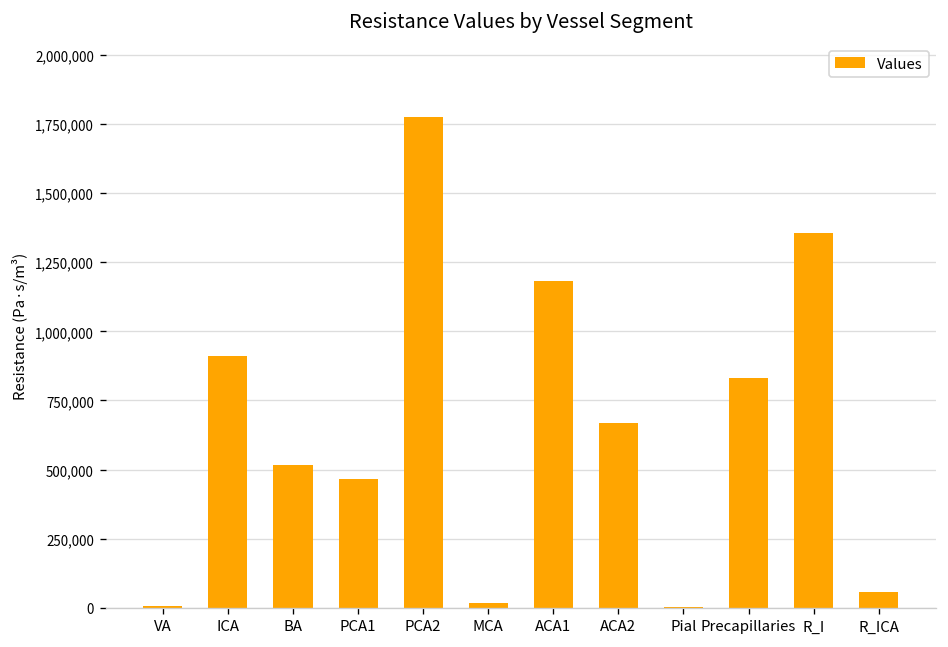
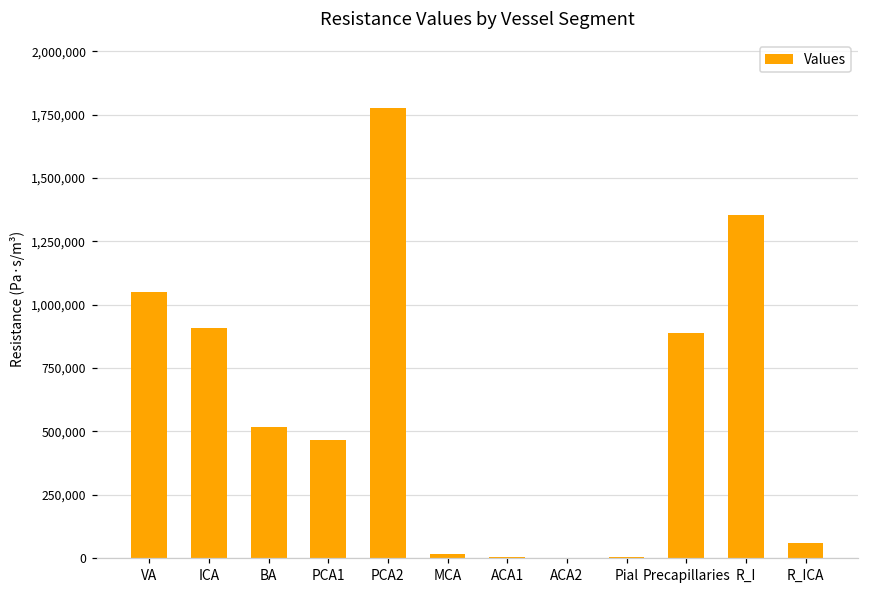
  {
-   "VA": "10,000",
+   "VA": "1,050,000",
    "ICA": "910,000",
    "BA": "520,000",
    "PCA1": "460,000",
    "PCA2": "1,780,000",
    "MCA": "20,000",
-   "ACA1": "1,180,000",
-   "ACA2": "670,000",
-   "Precapillaries": "830,000",
+   "ACA1": "0",
+   "ACA2": "0",
+   "Precapillaries": "890,000",
    "R_I": "1,360,000",
    "R_ICA": "60,000"
  }
